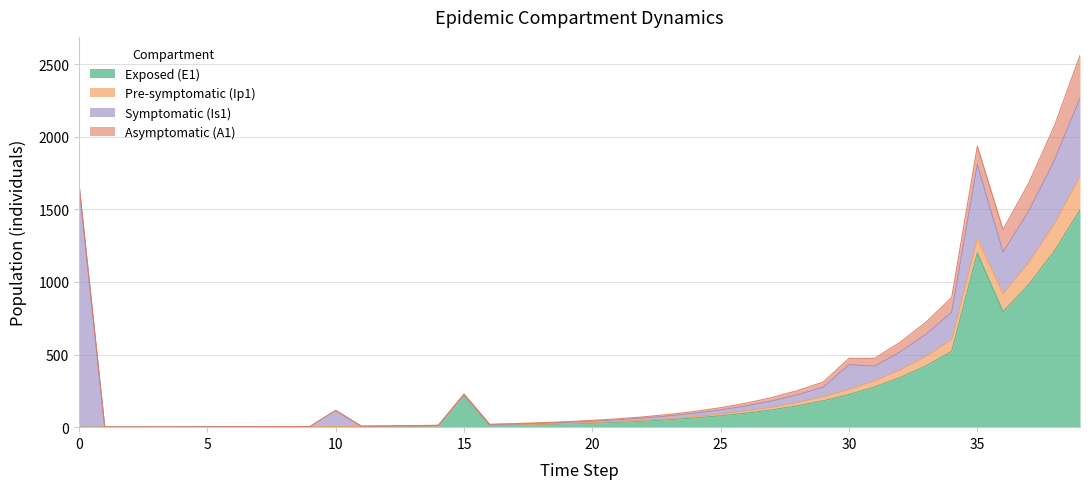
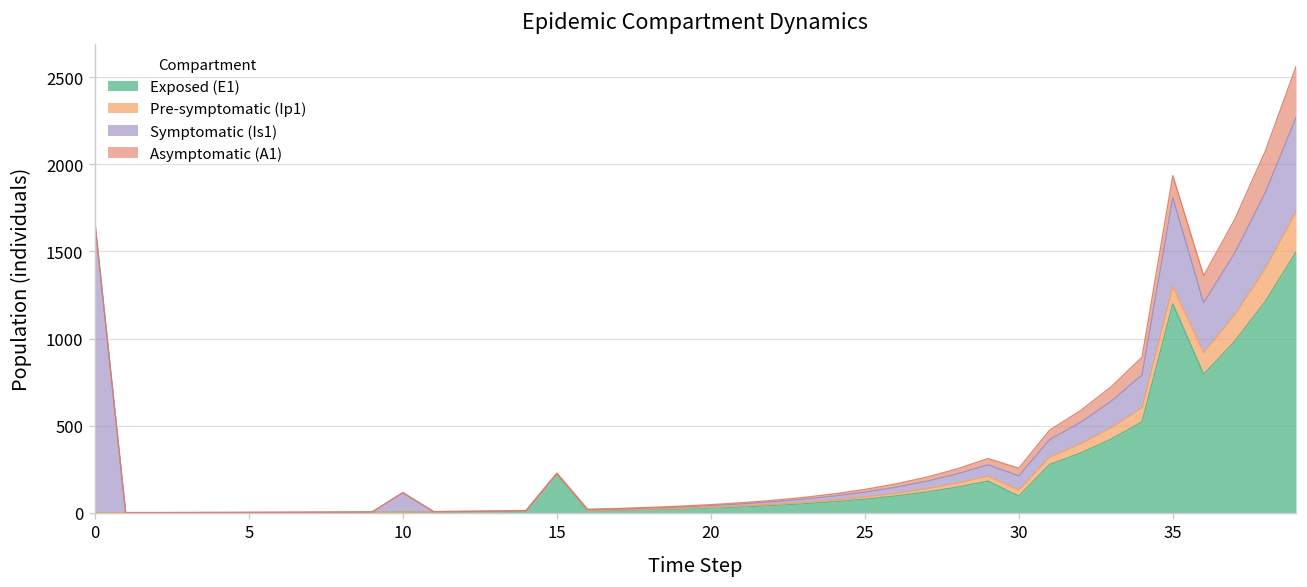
  {
    "Exposed (E1)": {
-     "30": 220,
+     "30": 100,
      "35": 1200
    },
    "Symptomatic (Is1)": {
-     "30": 170,
+     "30": 80,
      "35": 510
    }
  }
